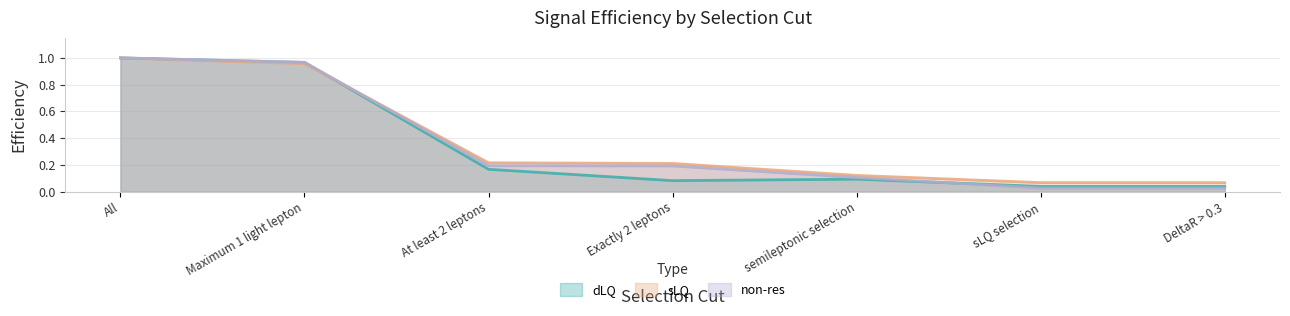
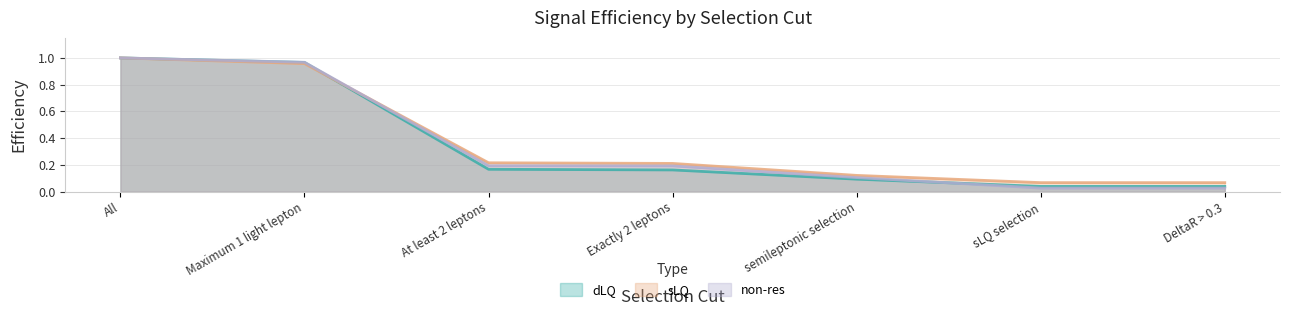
  {
    "dLQ": {
      "At least 2 leptons": 0.17,
-     "Exactly 2 leptons": 0.08
+     "Exactly 2 leptons": 0.16
    }
  }
